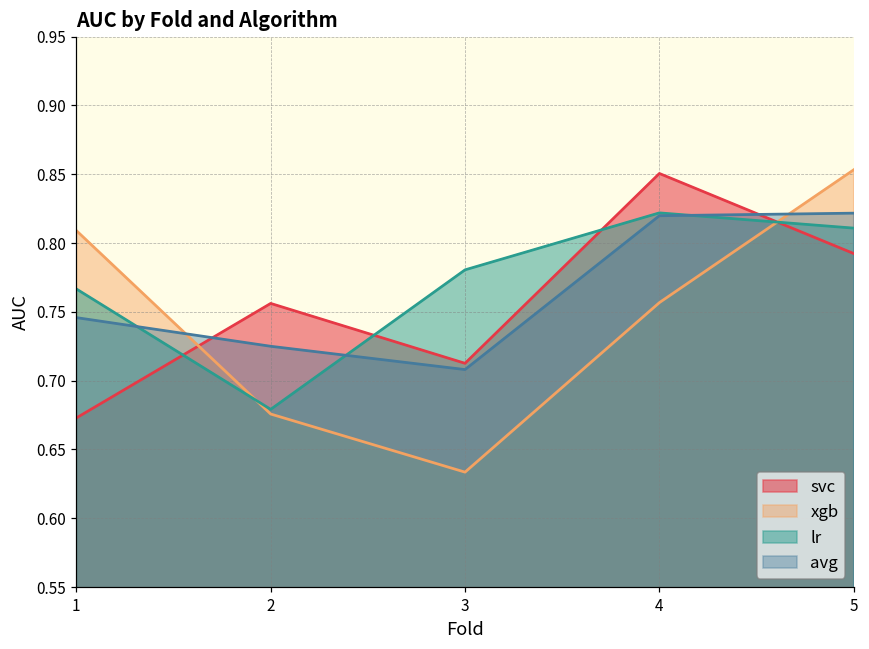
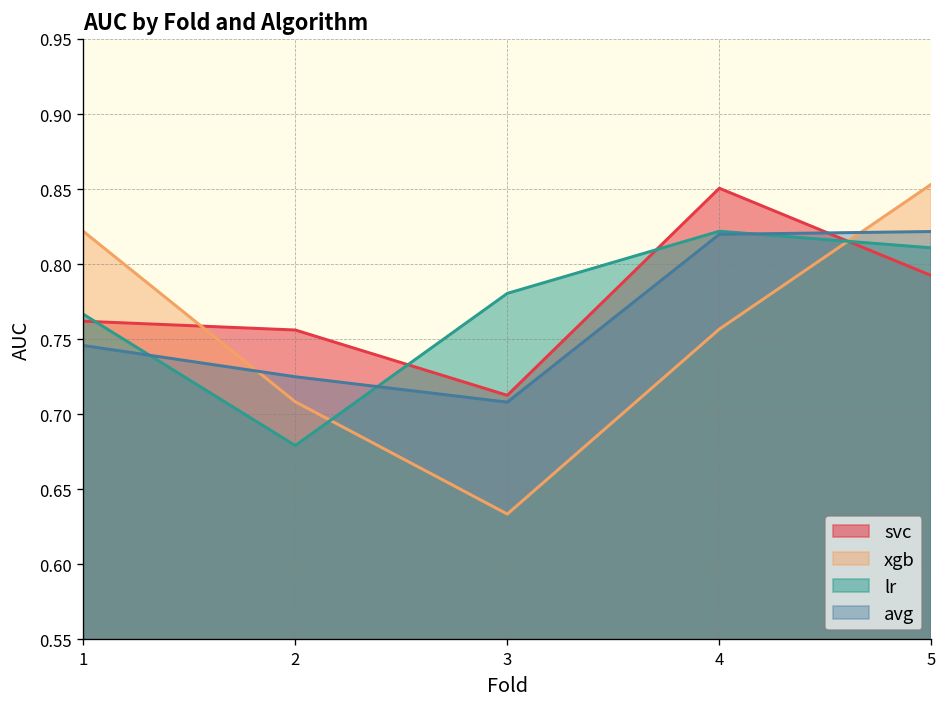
  {
    "svc": {
-     "1": 0.673,
+     "1": 0.762,
      "2": 0.756,
      "3": 0.713,
      "4": 0.851,
      "5": 0.792
    },
    "xgb": {
-     "1": 0.809,
-     "2": 0.676,
+     "1": 0.822,
+     "2": 0.708,
      "3": 0.634,
      "4": 0.757,
      "5": 0.853
    }
  }
